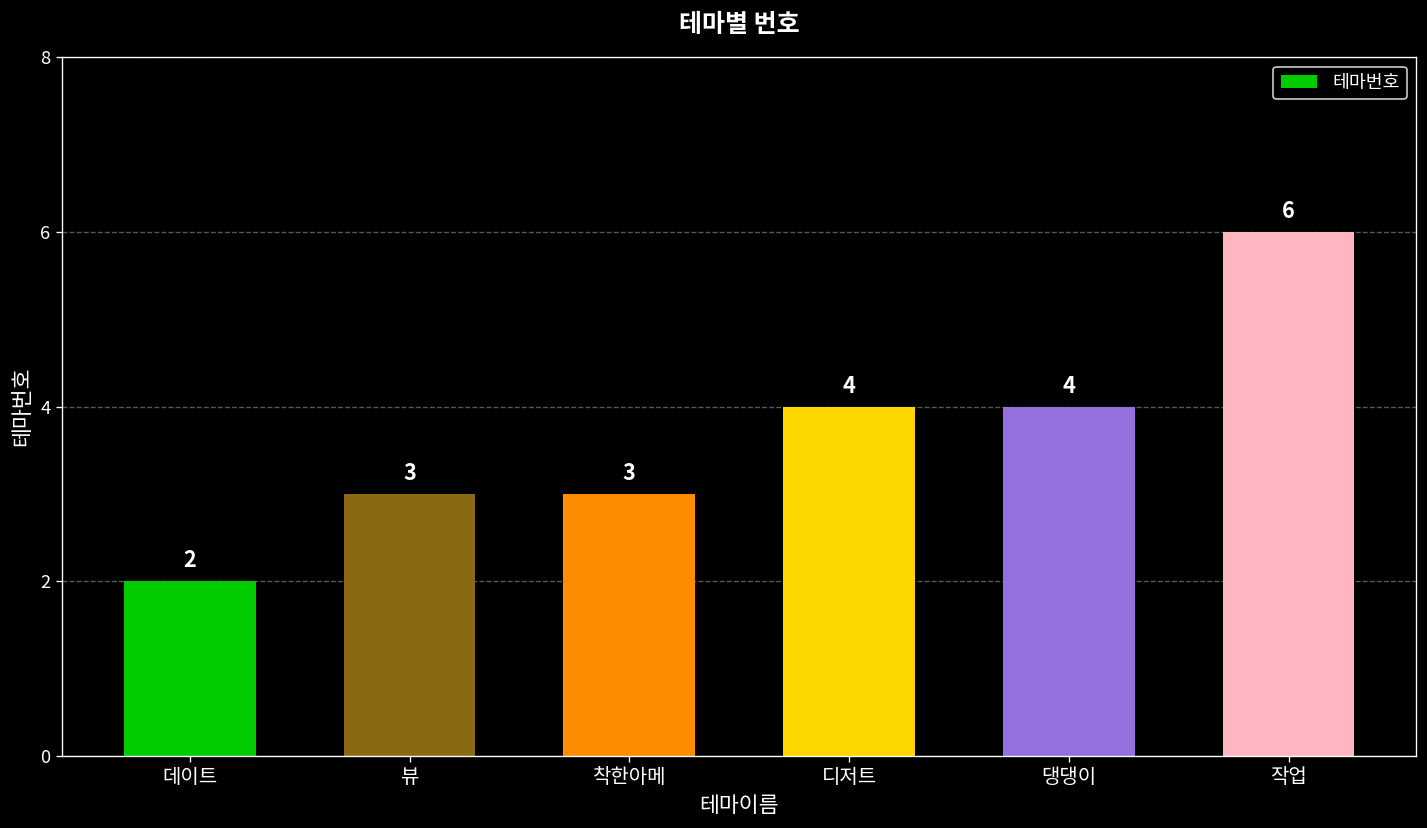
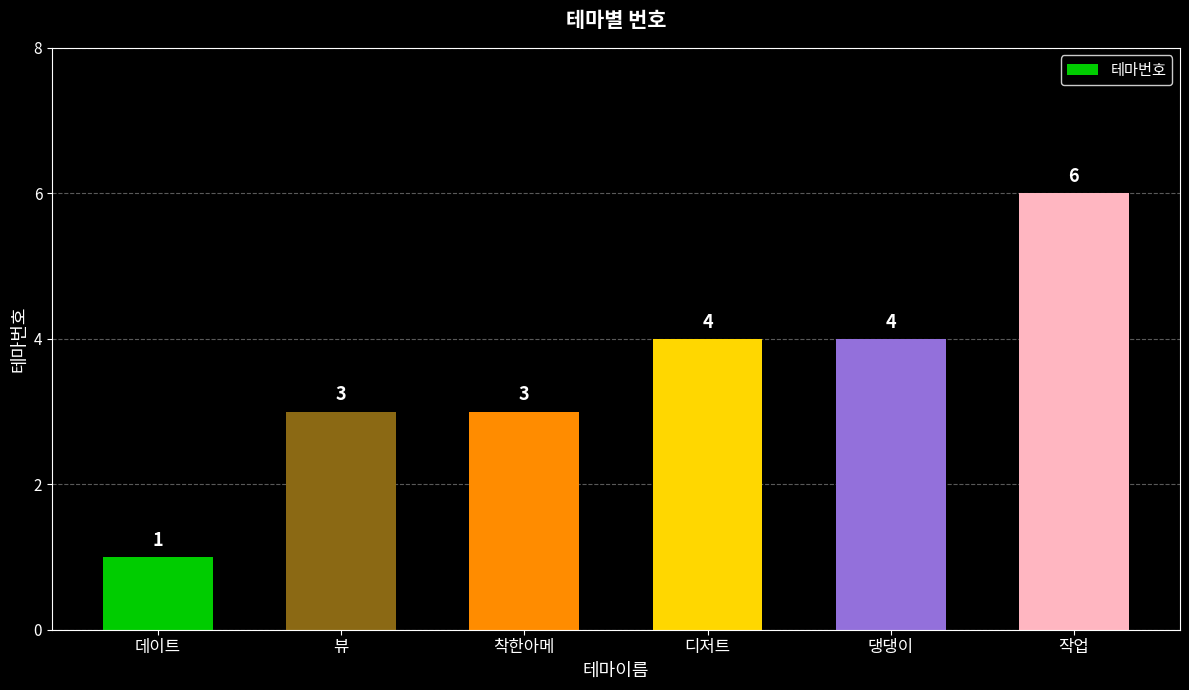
  {
-   "데이트": 2,
+   "데이트": 1,
    "뷰": 3,
    "착한아메": 3,
    "디저트": 4,
    "댕댕이": 4,
    "작업": 6
  }
